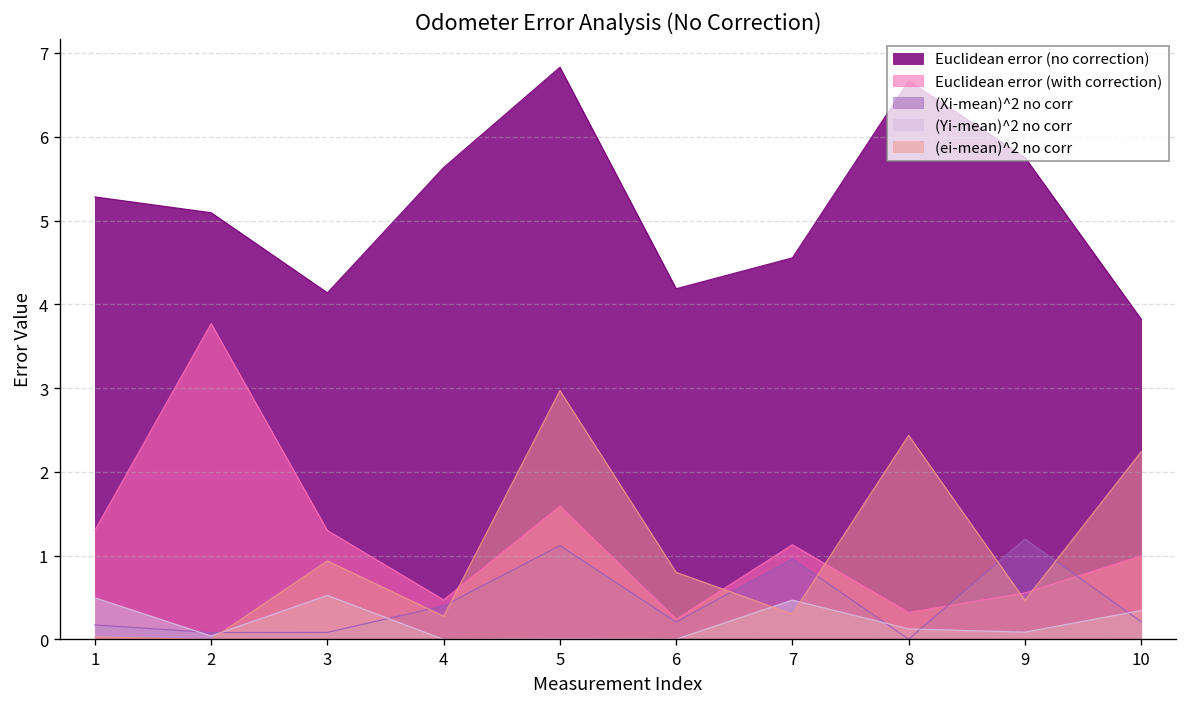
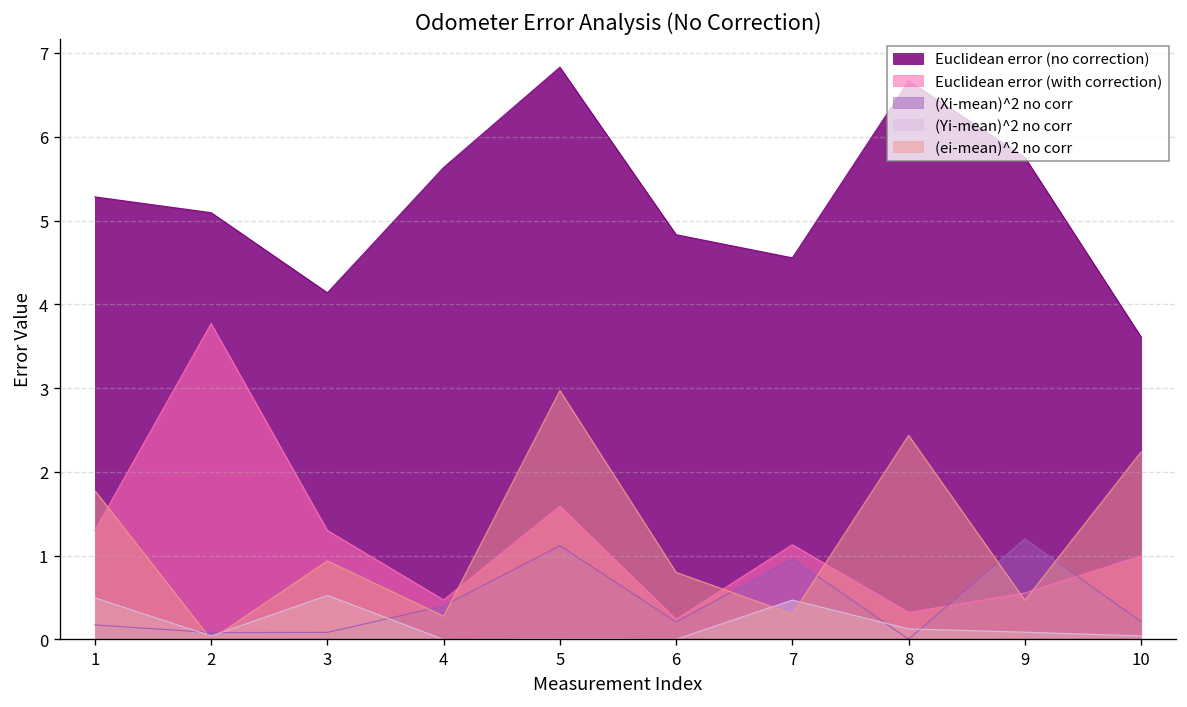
  {
    "Euclidean error (no correction)": {
      "1": 5.3,
      "2": 5.1,
      "3": 4.1,
      "4": 5.6,
      "5": 6.8,
-     "6": 4.2,
+     "6": 4.8,
      "7": 4.6,
-     "10": 3.8
+     "10": 3.6
    },
    "Euclidean error (with correction)": {
      "1": 1.3,
      "2": 3.8,
      "3": 1.3,
      "4": 0.5,
      "5": 1.6,
      "7": 1.1,
      "8": 0.3,
      "9": 0.6,
      "10": 1.0
    },
    "(Xi-mean)^2 no corr": {
      "1": 0.2,
      "2": 0.1,
      "3": 0.1,
      "4": 0.4,
      "5": 1.1,
      "7": 1.0,
      "8": 0.0,
      "9": 1.2,
      "10": 0.2
    },
    "(Yi-mean)^2 no corr": {
      "1": 0.5,
      "2": 0.0,
      "3": 0.5,
      "4": 0.0,
      "5": 0.0,
      "6": 0.0,
      "7": 0.5,
      "8": 0.1,
      "9": 0.1,
-     "10": 0.3
+     "10": 0.0
    },
    "(ei-mean)^2 no corr": {
-     "1": 0.0,
+     "1": 1.8,
      "2": 0.0,
      "3": 0.9,
      "4": 0.3,
      "5": 3.0,
      "6": 0.8,
      "7": 0.3,
      "8": 2.4,
      "9": 0.5,
      "10": 2.2
    }
  }
